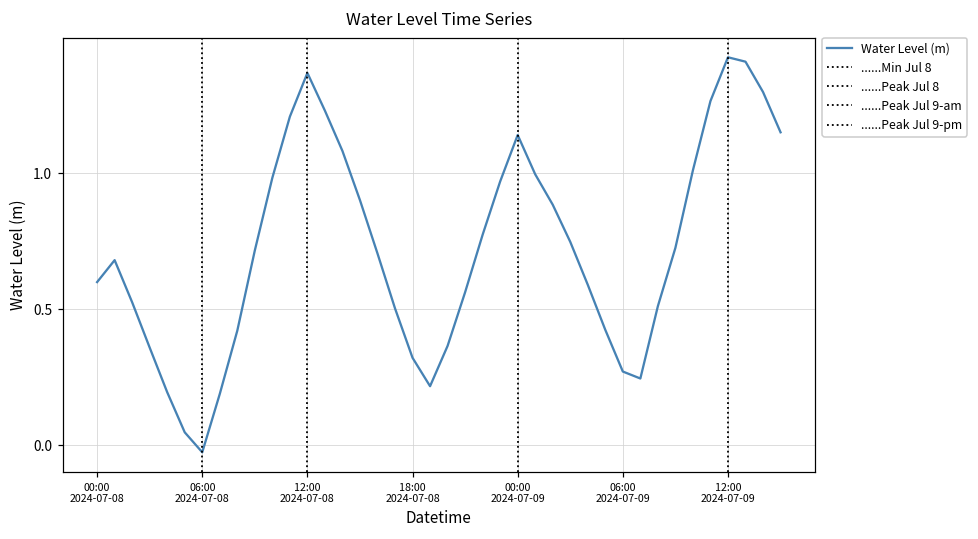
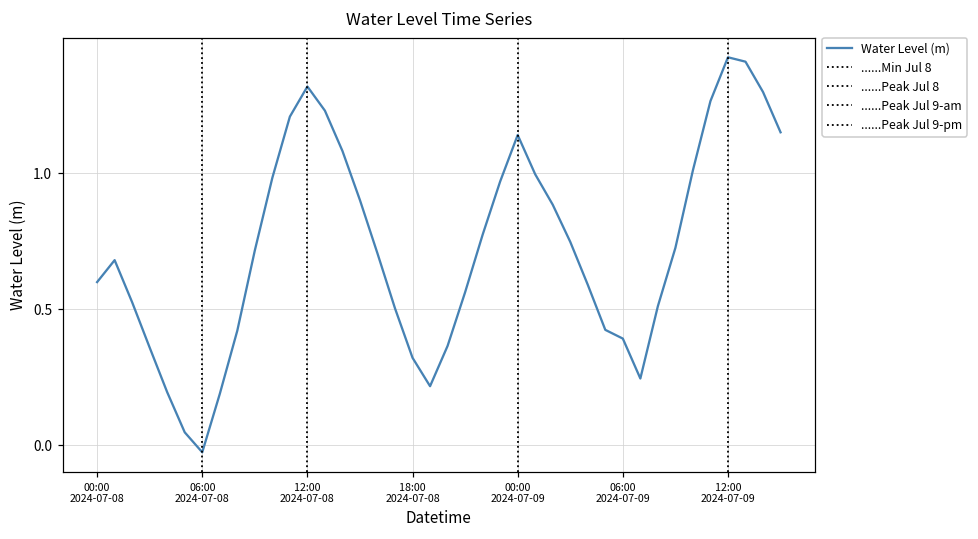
  {
    "00:00 2024-07-08": 0.60,
    "06:00 2024-07-08": -0.03,
-   "12:00 2024-07-08": 1.37,
+   "12:00 2024-07-08": 1.32,
    "18:00 2024-07-08": 0.32,
    "00:00 2024-07-09": 1.14,
-   "06:00 2024-07-09": 0.27,
+   "06:00 2024-07-09": 0.39,
    "12:00 2024-07-09": 1.43
  }
